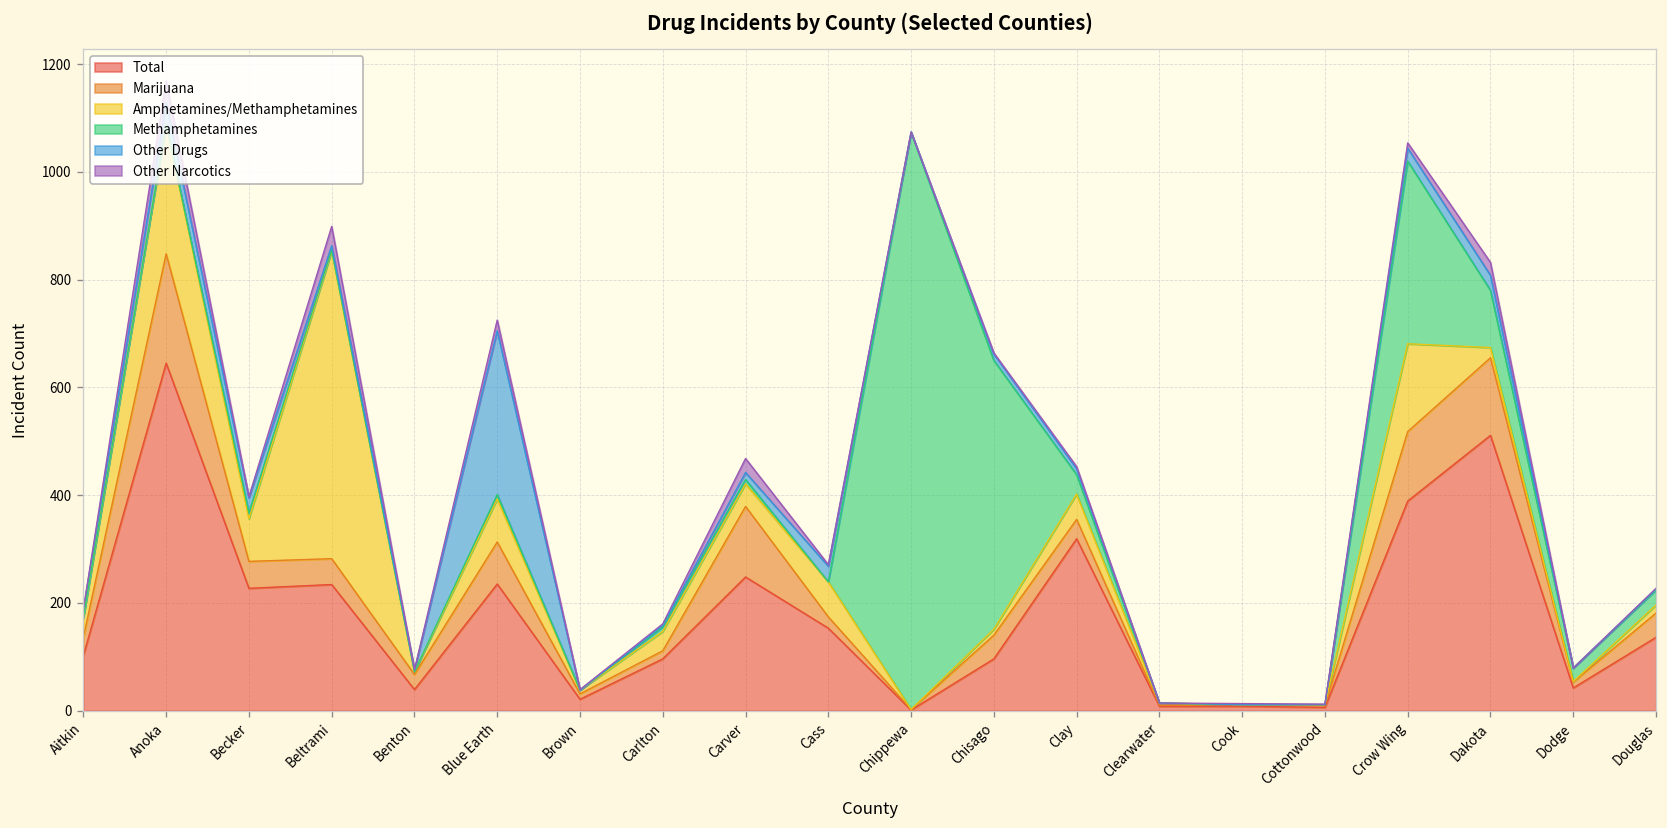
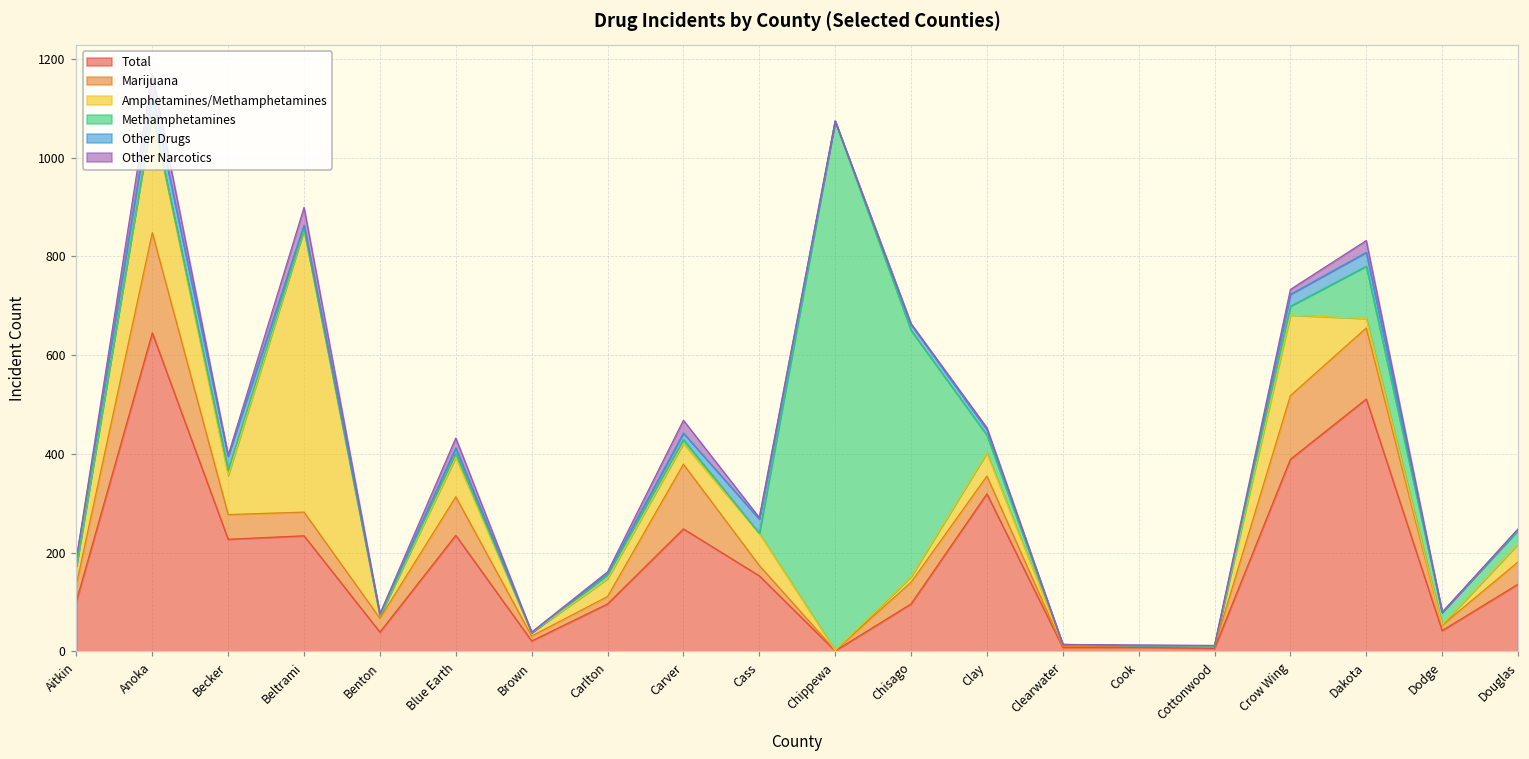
  {
    "Amphetamines/Methamphetamines": {
      "Becker": 80,
      "Blue Earth": 80,
      "Carlton": 40,
      "Carver": 40,
      "Chisago": 10,
      "Clay": 50,
      "Crow Wing": 160,
      "Dakota": 20,
-     "Douglas": 20
+     "Douglas": 40
    },
    "Methamphetamines": {
      "Becker": 10,
      "Blue Earth": 10,
      "Carver": 10,
      "Chisago": 500,
      "Clay": 40,
-     "Crow Wing": 340,
+     "Crow Wing": 20,
      "Dakota": 110
    },
    "Other Drugs": {
      "Beltrami": 10,
-     "Blue Earth": 300,
+     "Blue Earth": 10,
      "Carver": 10,
      "Crow Wing": 20,
      "Dakota": 30
    },
    "Other Narcotics": {
      "Beltrami": 40,
      "Blue Earth": 20,
      "Carver": 30,
      "Crow Wing": 10,
      "Dakota": 20
    }
  }
